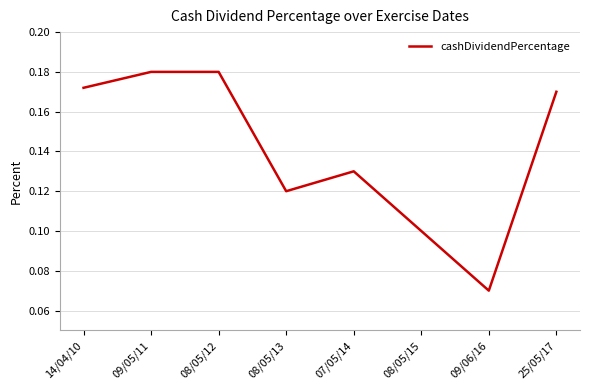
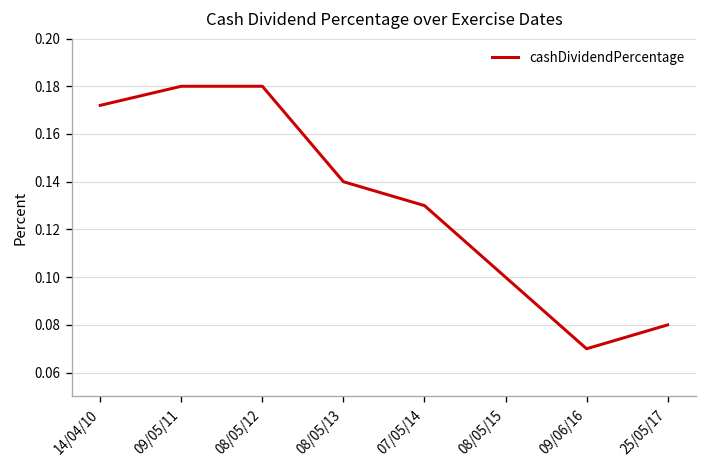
  {
    "14/04/10": 0.172,
    "09/05/11": 0.18,
    "08/05/12": 0.18,
-   "08/05/13": 0.12,
+   "08/05/13": 0.14,
    "07/05/14": 0.13,
    "08/05/15": 0.10,
    "09/06/16": 0.07,
-   "25/05/17": 0.17
+   "25/05/17": 0.08
  }
